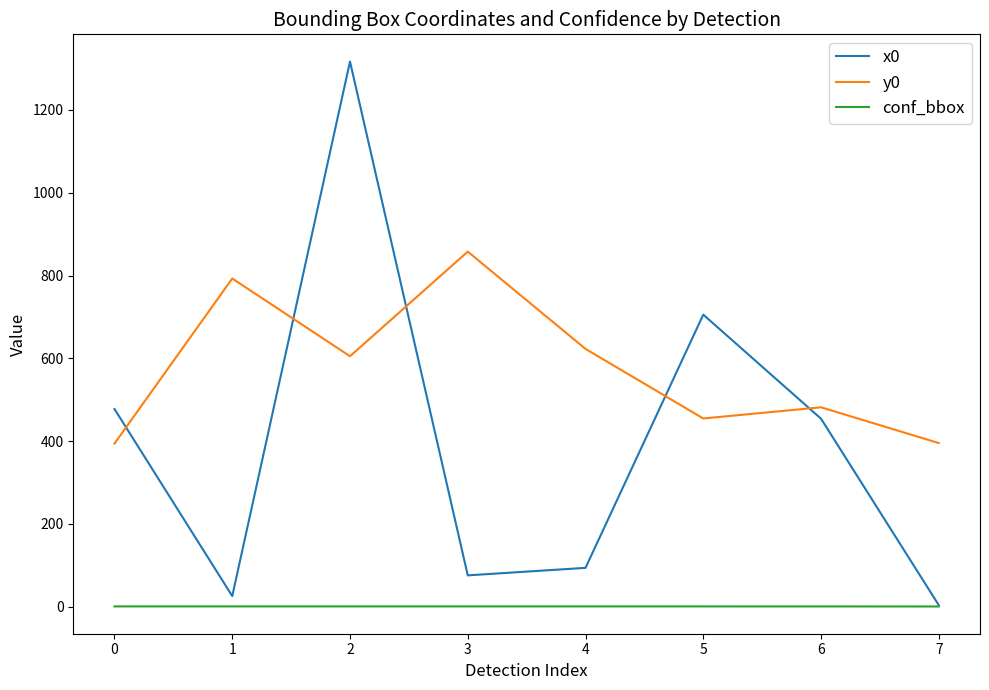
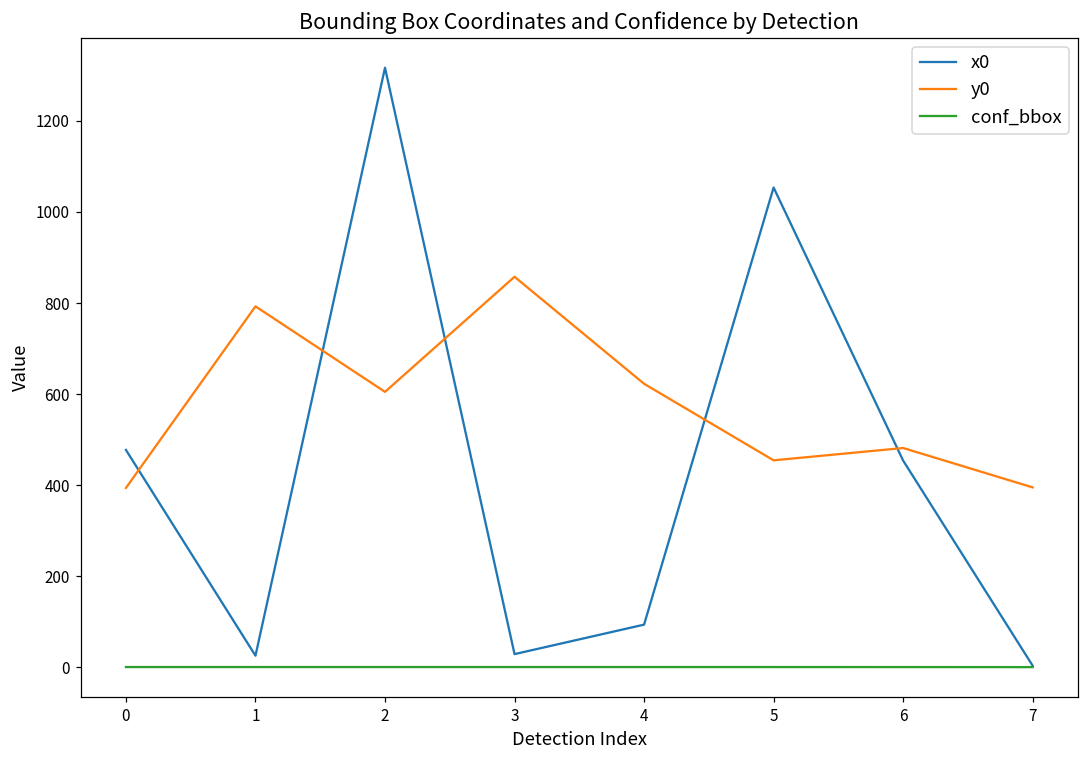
  {
    "x0": {
      "0": 480,
      "1": 30,
      "2": 1320,
-     "3": 80,
+     "3": 30,
      "4": 90,
-     "5": 710,
+     "5": 1050,
      "6": 450
    },
    "y0": {
      "0": 390,
      "1": 790,
      "2": 610,
      "3": 860,
      "4": 620,
      "5": 450,
      "6": 480,
      "7": 400
    },
    "conf_bbox": {
      "0": 0,
      "1": 0,
      "2": 0,
      "3": 0,
      "4": 0,
      "5": 0,
      "6": 0
    }
  }
